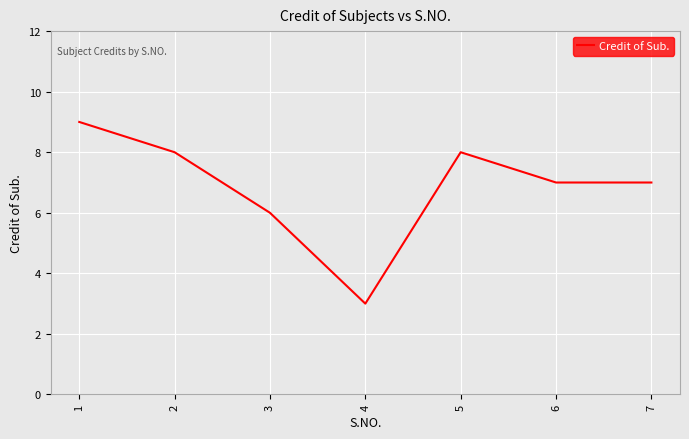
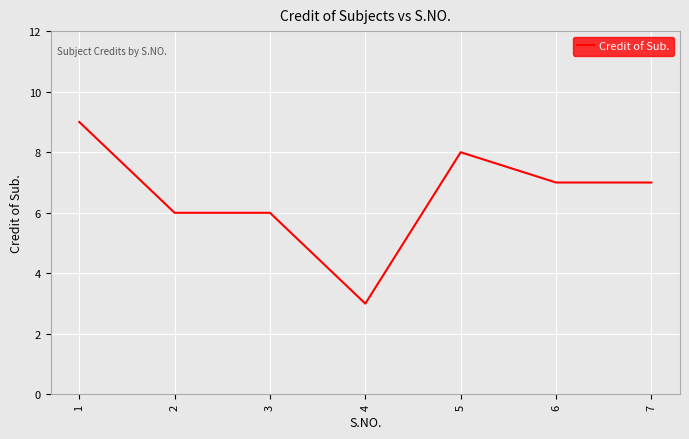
  {
    "1": 9,
-   "2": 8,
+   "2": 6,
    "3": 6,
    "4": 3,
    "5": 8,
    "6": 7,
    "7": 7
  }
